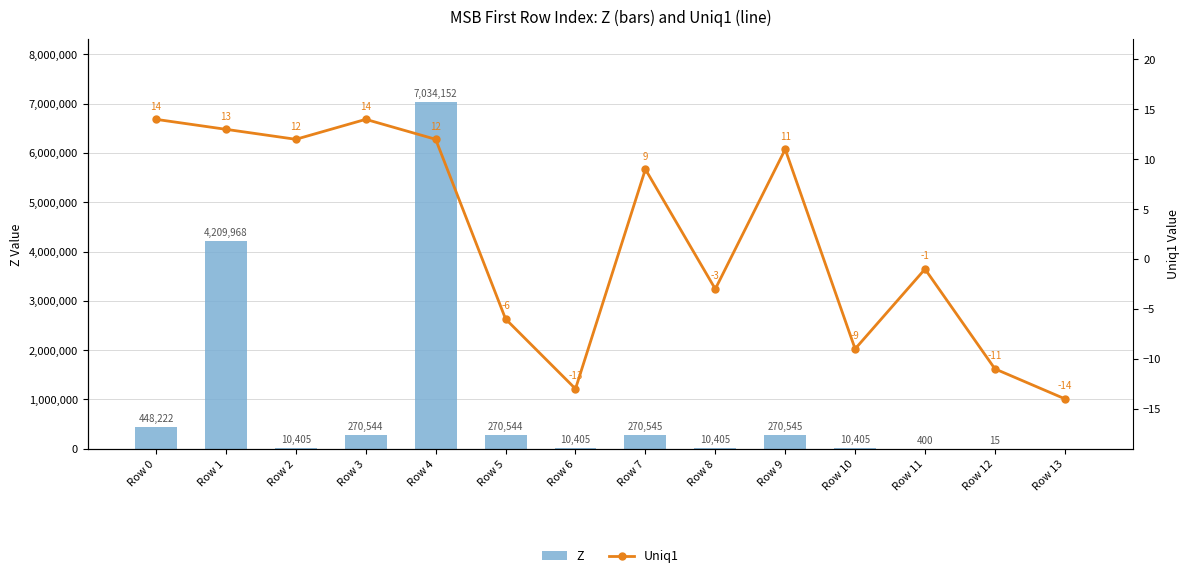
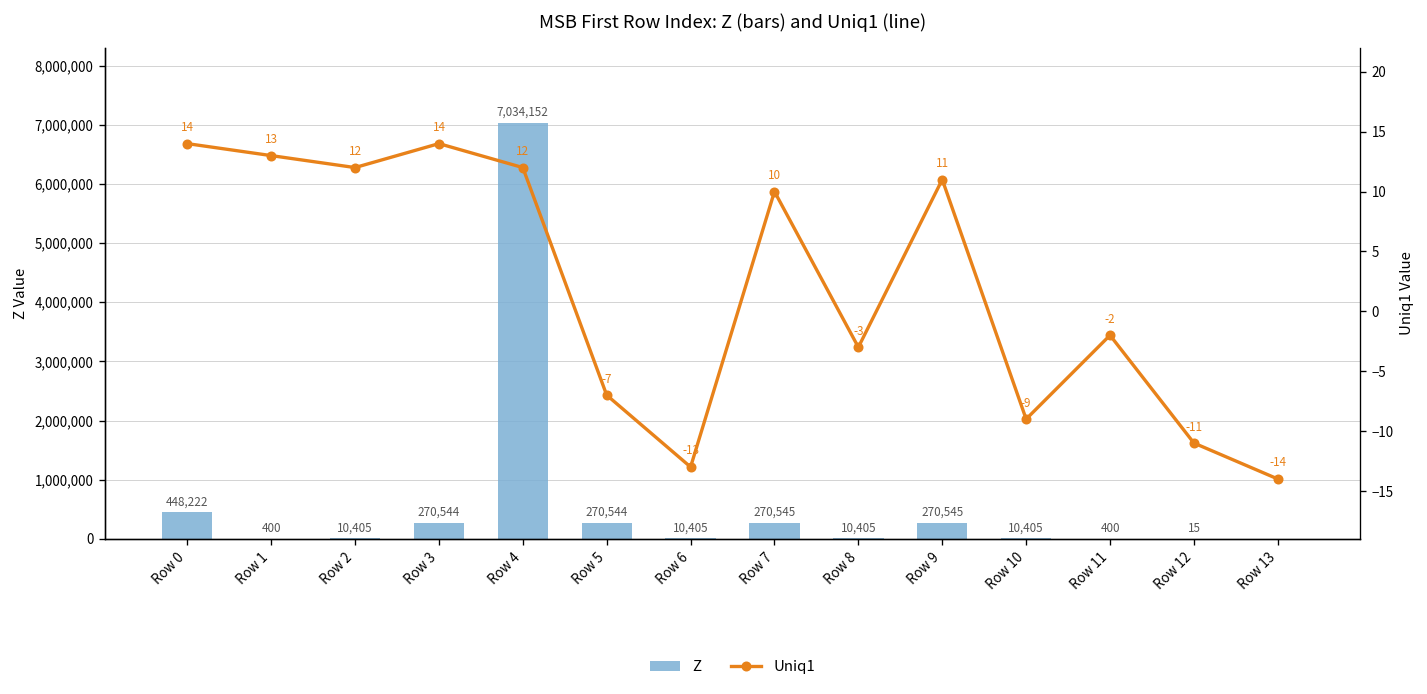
  {
    "Z": {
      "Row 0": "448,222",
-     "Row 1": "4,209,968",
+     "Row 1": "400",
      "Row 2": "10,405",
      "Row 3": "270,544",
      "Row 4": "7,034,152",
      "Row 5": "270,544",
      "Row 6": "10,405",
      "Row 7": "270,545",
      "Row 8": "10,405",
      "Row 9": "270,545",
      "Row 10": "10,405",
      "Row 11": "400",
      "Row 12": "15"
    },
    "Uniq1": {
      "Row 0": "14",
      "Row 1": "13",
      "Row 2": "12",
      "Row 3": "14",
      "Row 4": "12",
-     "Row 5": "-6",
+     "Row 5": "-7",
      "Row 6": "-13",
-     "Row 7": "9",
+     "Row 7": "10",
      "Row 8": "-3",
      "Row 9": "11",
      "Row 10": "-9",
-     "Row 11": "-1",
+     "Row 11": "-2",
      "Row 12": "-11",
      "Row 13": "-14"
    }
  }
